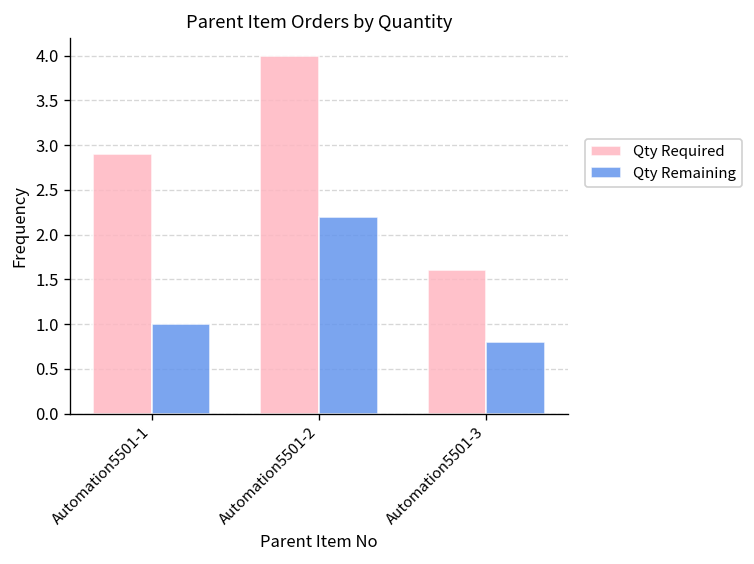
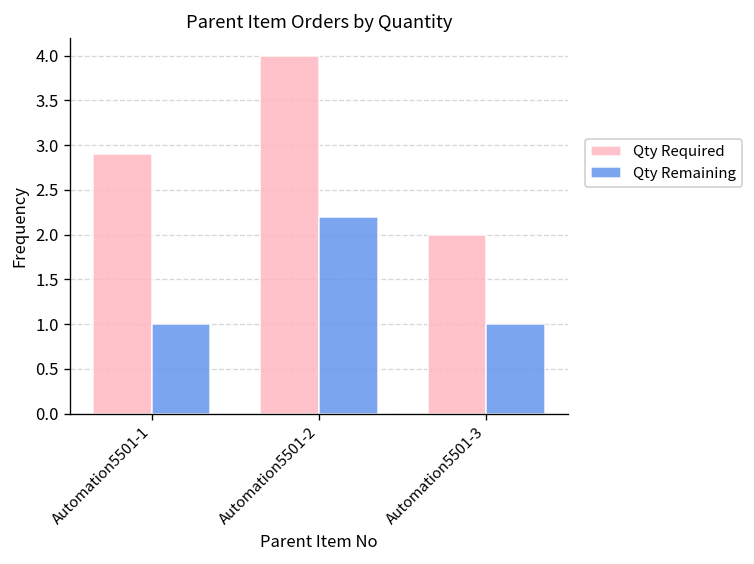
  {
    "Qty Required": {
      "Automation5501-1": 2.9,
      "Automation5501-2": 4.0,
-     "Automation5501-3": 1.6
+     "Automation5501-3": 2.0
    },
    "Qty Remaining": {
      "Automation5501-1": 1.0,
      "Automation5501-2": 2.2,
-     "Automation5501-3": 0.8
+     "Automation5501-3": 1.0
    }
  }
